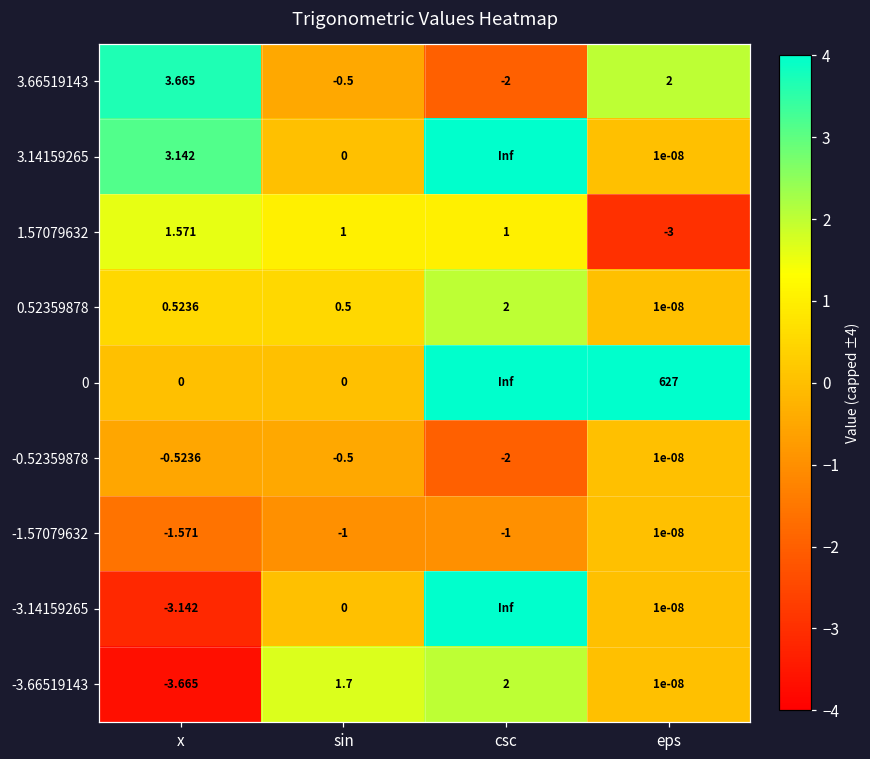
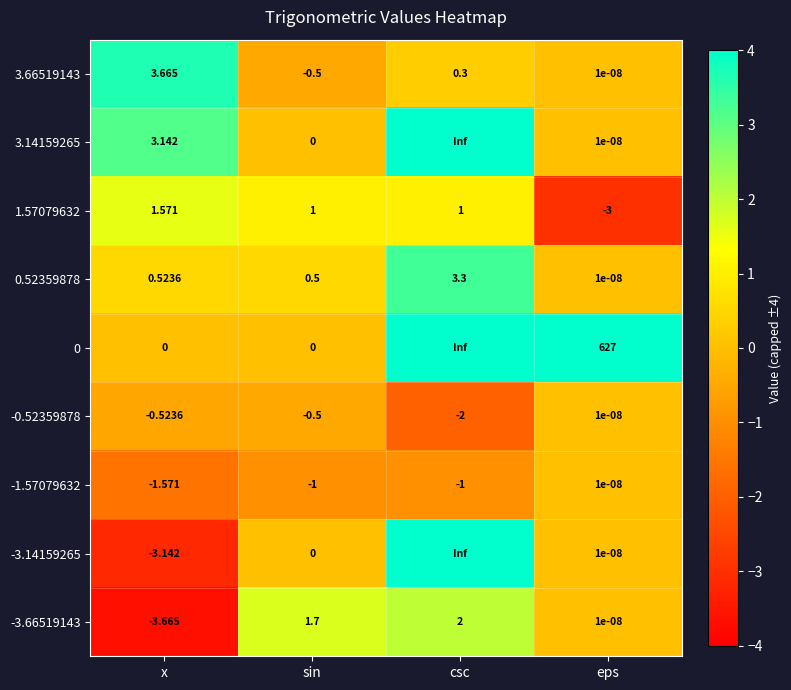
  {
    "3.66519143": {
      "x": "3.665",
      "sin": "-0.5",
-     "csc": "-2",
-     "eps": "2"
+     "csc": "0.3",
+     "eps": "1e-08"
    },
    "3.14159265": {
      "x": "3.142",
      "sin": "0",
      "eps": "1e-08"
    },
    "1.57079632": {
      "x": "1.571",
      "sin": "1",
      "csc": "1",
      "eps": "-3"
    },
    "0.52359878": {
      "x": "0.5236",
      "sin": "0.5",
-     "csc": "2",
+     "csc": "3.3",
      "eps": "1e-08"
    },
    "0": {
      "x": "0",
      "sin": "0",
      "eps": "627"
    },
    "-0.52359878": {
      "x": "-0.5236",
      "sin": "-0.5",
      "csc": "-2",
      "eps": "1e-08"
    },
    "-1.57079632": {
      "x": "-1.571",
      "sin": "-1",
      "csc": "-1",
      "eps": "1e-08"
    },
    "-3.14159265": {
      "x": "-3.142",
      "sin": "0",
      "eps": "1e-08"
    },
    "-3.66519143": {
      "x": "-3.665",
      "sin": "1.7",
      "csc": "2",
      "eps": "1e-08"
    }
  }
